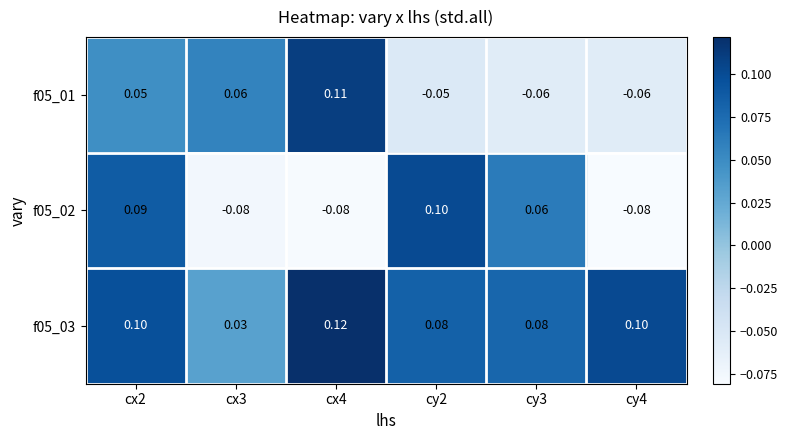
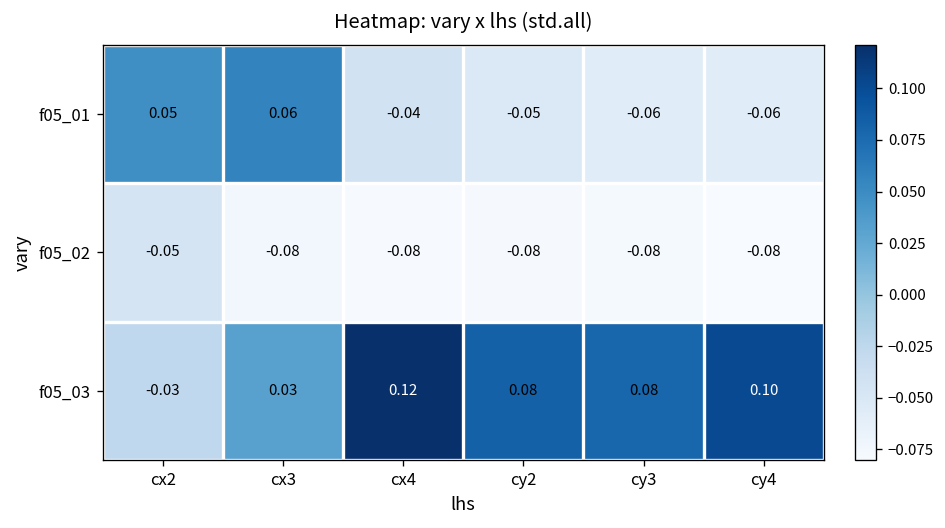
  {
    "f05_01": {
      "cx2": 0.05,
      "cx3": 0.06,
-     "cx4": 0.11,
+     "cx4": -0.04,
      "cy2": -0.05,
      "cy3": -0.06,
      "cy4": -0.06
    },
    "f05_02": {
-     "cx2": 0.09,
+     "cx2": -0.05,
      "cx3": -0.08,
      "cx4": -0.08,
-     "cy2": 0.10,
-     "cy3": 0.06,
+     "cy2": -0.08,
+     "cy3": -0.08,
      "cy4": -0.08
    },
    "f05_03": {
-     "cx2": 0.10,
+     "cx2": -0.03,
      "cx3": 0.03,
      "cx4": 0.12,
      "cy2": 0.08,
      "cy3": 0.08,
      "cy4": 0.10
    }
  }
